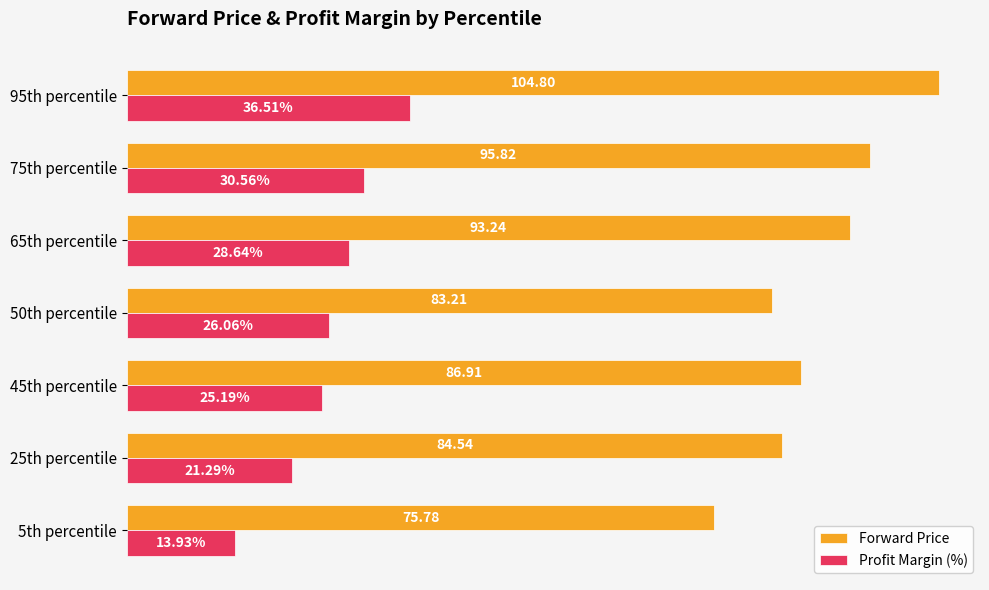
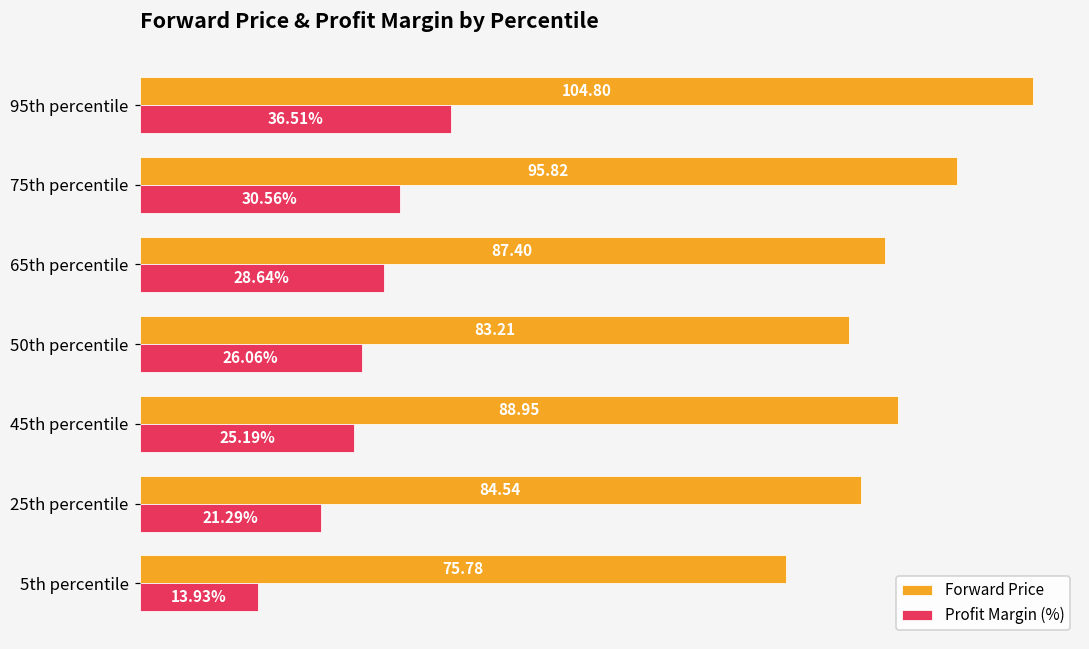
  {
    "Forward Price": {
      "95th percentile": "104.80",
      "75th percentile": "95.82",
-     "65th percentile": "93.24",
+     "65th percentile": "87.40",
      "50th percentile": "83.21",
-     "45th percentile": "86.91",
+     "45th percentile": "88.95",
      "25th percentile": "84.54",
      "5th percentile": "75.78"
    },
    "Profit Margin (%)": {
      "95th percentile": "36.51%",
      "75th percentile": "30.56%",
      "65th percentile": "28.64%",
      "50th percentile": "26.06%",
      "45th percentile": "25.19%",
      "25th percentile": "21.29%",
      "5th percentile": "13.93%"
    }
  }
